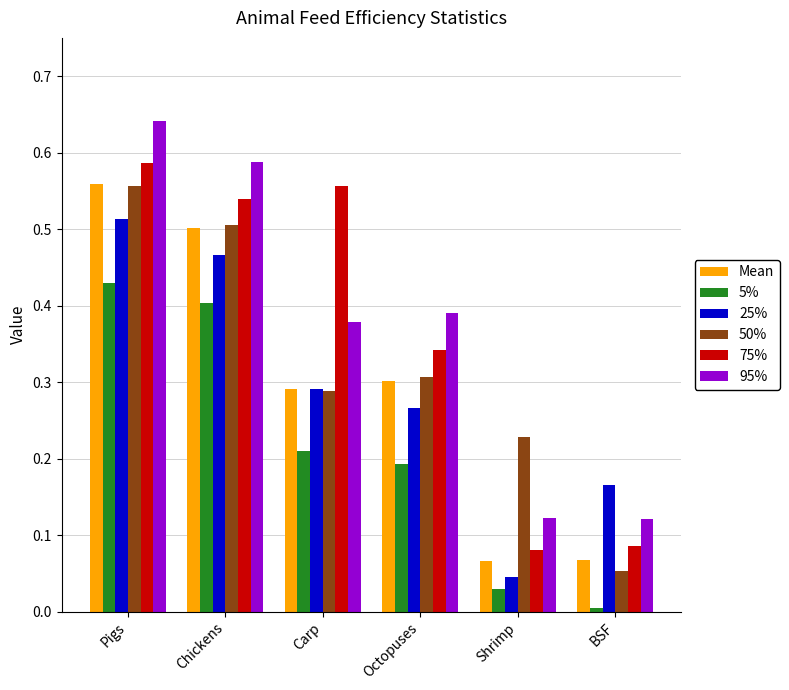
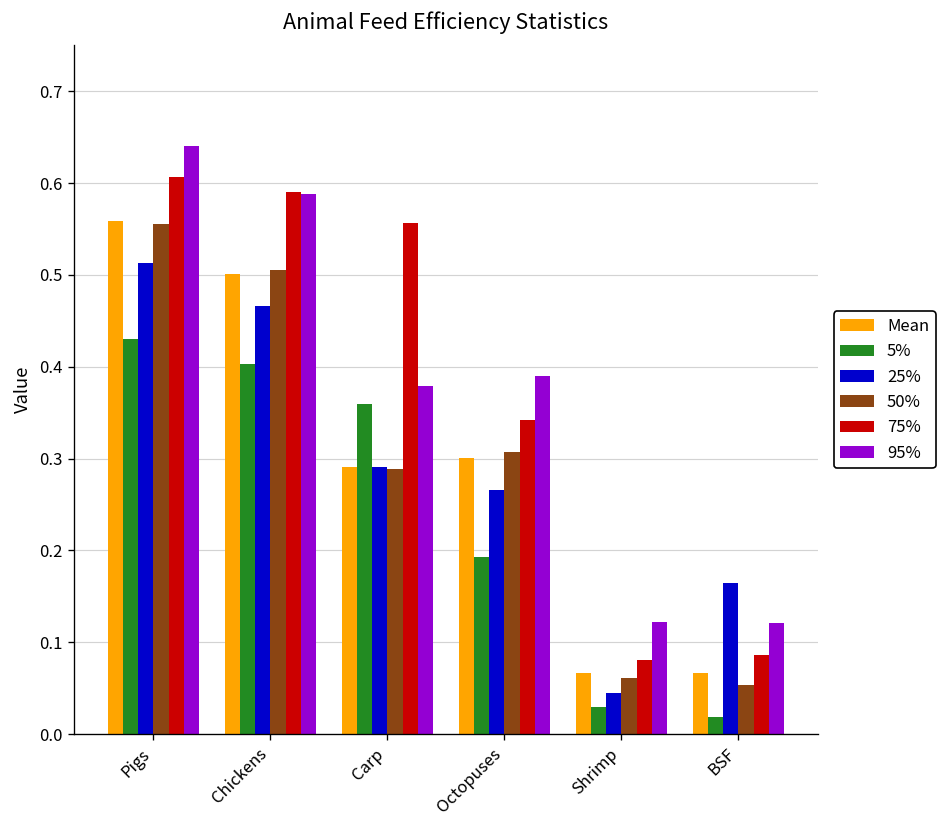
  {
    "Mean": {
      "Pigs": 0.56,
      "Chickens": 0.50,
      "Carp": 0.29,
      "Octopuses": 0.30,
      "Shrimp": 0.07,
      "BSF": 0.07
    },
    "5%": {
      "Pigs": 0.43,
      "Chickens": 0.40,
-     "Carp": 0.21,
+     "Carp": 0.36,
      "Octopuses": 0.19,
      "Shrimp": 0.03,
-     "BSF": 0.01
+     "BSF": 0.02
    },
    "25%": {
      "Pigs": 0.51,
      "Chickens": 0.47,
      "Carp": 0.29,
      "Octopuses": 0.27,
      "Shrimp": 0.05,
      "BSF": 0.17
    },
    "50%": {
      "Pigs": 0.56,
      "Chickens": 0.51,
      "Carp": 0.29,
      "Octopuses": 0.31,
-     "Shrimp": 0.23,
+     "Shrimp": 0.06,
      "BSF": 0.05
    },
    "75%": {
-     "Pigs": 0.59,
-     "Chickens": 0.54,
+     "Pigs": 0.61,
+     "Chickens": 0.59,
      "Carp": 0.56,
      "Octopuses": 0.34,
      "Shrimp": 0.08,
      "BSF": 0.09
    },
    "95%": {
      "Pigs": 0.64,
      "Chickens": 0.59,
      "Carp": 0.38,
      "Octopuses": 0.39,
      "Shrimp": 0.12,
      "BSF": 0.12
    }
  }
